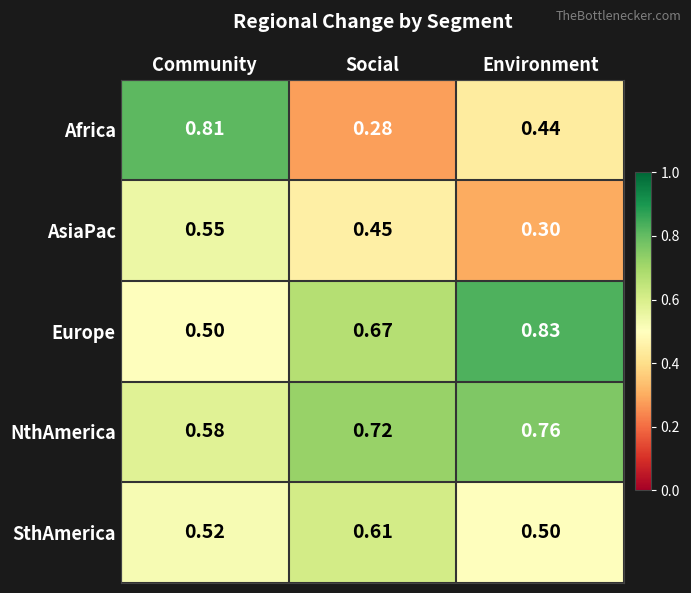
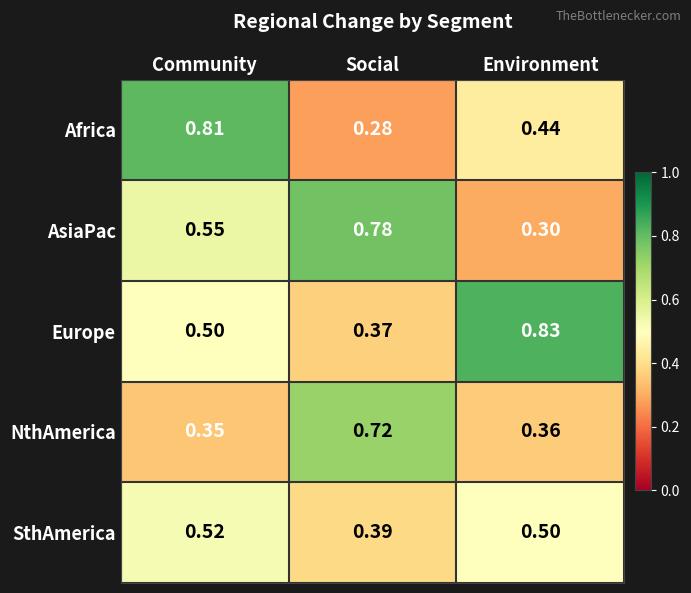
  {
    "Africa": {
      "Community": 0.81,
      "Social": 0.28,
      "Environment": 0.44
    },
    "AsiaPac": {
      "Community": 0.55,
-     "Social": 0.45,
+     "Social": 0.78,
      "Environment": 0.30
    },
    "Europe": {
      "Community": 0.50,
-     "Social": 0.67,
+     "Social": 0.37,
      "Environment": 0.83
    },
    "NthAmerica": {
-     "Community": 0.58,
+     "Community": 0.35,
      "Social": 0.72,
-     "Environment": 0.76
+     "Environment": 0.36
    },
    "SthAmerica": {
      "Community": 0.52,
-     "Social": 0.61,
+     "Social": 0.39,
      "Environment": 0.50
    }
  }
